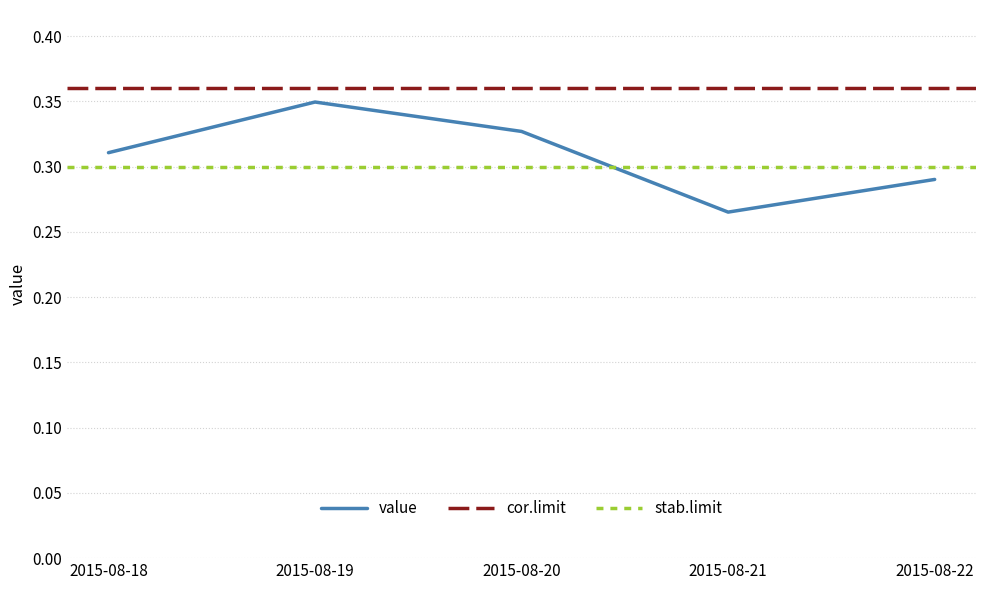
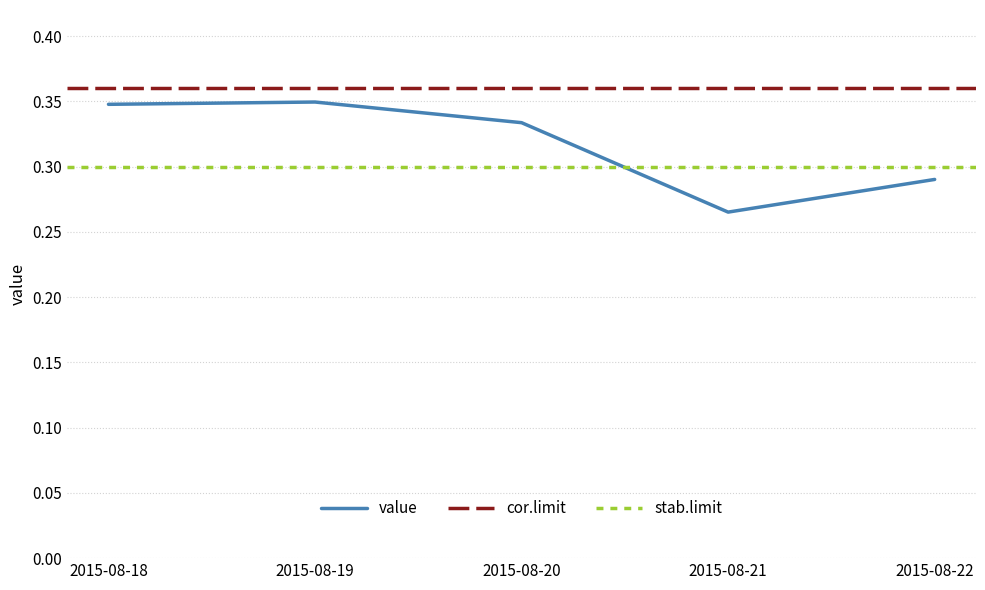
  {
-   "2015-08-18": 0.311,
+   "2015-08-18": 0.348,
    "2015-08-19": 0.349,
-   "2015-08-20": 0.327,
+   "2015-08-20": 0.334,
    "2015-08-21": 0.265,
    "2015-08-22": 0.290
  }
